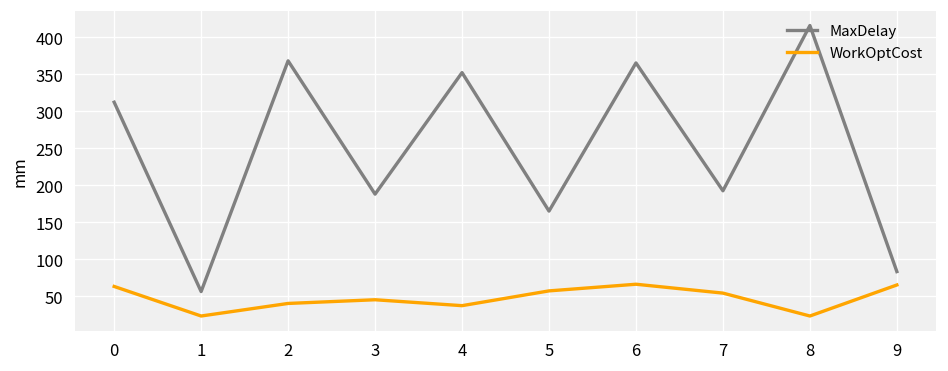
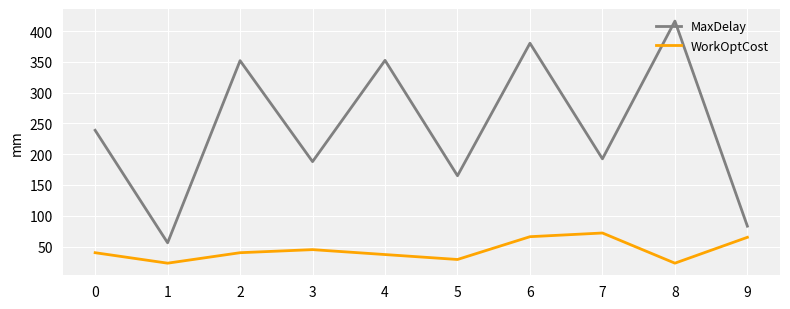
  {
    "MaxDelay": {
-     "0": 310,
+     "0": 240,
      "1": 60,
-     "2": 370,
+     "2": 350,
      "3": 190,
      "4": 350,
      "5": 160,
-     "6": 370,
+     "6": 380,
      "7": 190,
      "8": 420,
      "9": 80
    },
    "WorkOptCost": {
-     "0": 60,
+     "0": 40,
      "1": 20,
      "2": 40,
      "3": 50,
      "4": 40,
-     "5": 60,
+     "5": 30,
      "6": 70,
-     "7": 50,
+     "7": 70,
      "8": 20,
      "9": 70
    }
  }
